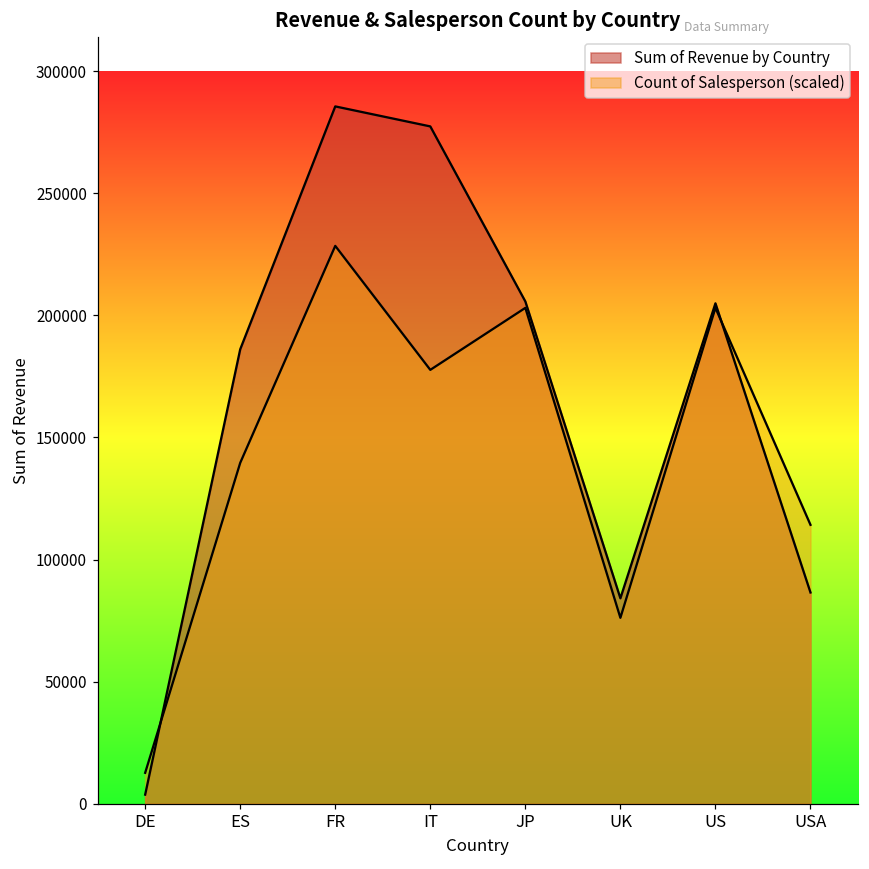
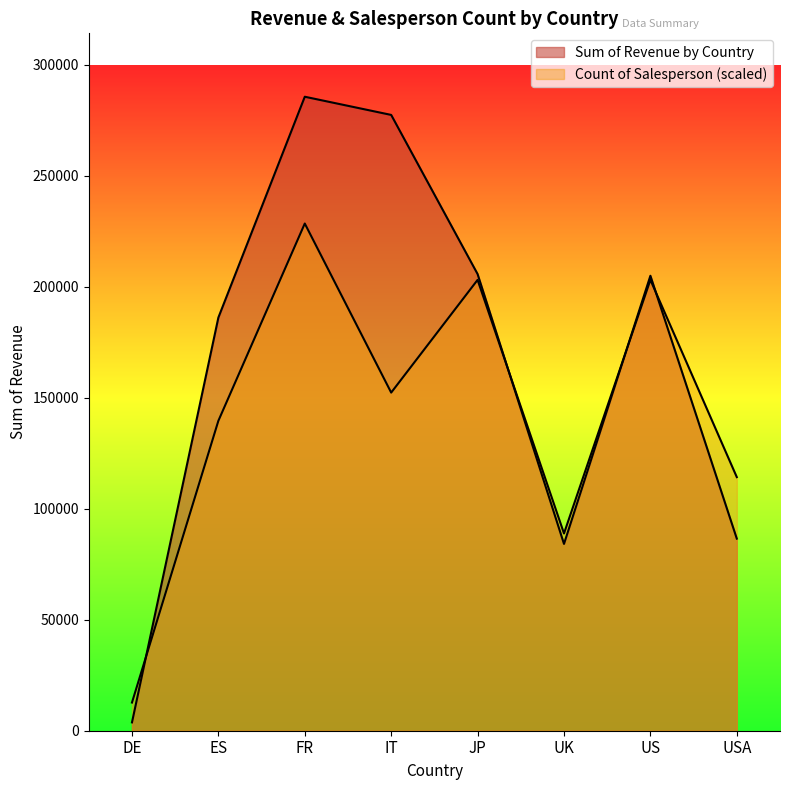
  {
    "Sum of Revenue by Country": {
      "DE": 4000,
      "ES": 186000,
      "FR": 286000,
      "IT": 277000,
      "JP": 206000,
      "UK": 84000,
      "US": 205000,
      "USA": 87000
    },
    "Count of Salesperson (scaled)": {
      "DE": 13000,
      "ES": 140000,
      "FR": 228000,
-     "IT": 178000,
+     "IT": 152000,
      "JP": 203000,
-     "UK": 76000,
+     "UK": 89000,
      "US": 203000,
      "USA": 114000
    }
  }
